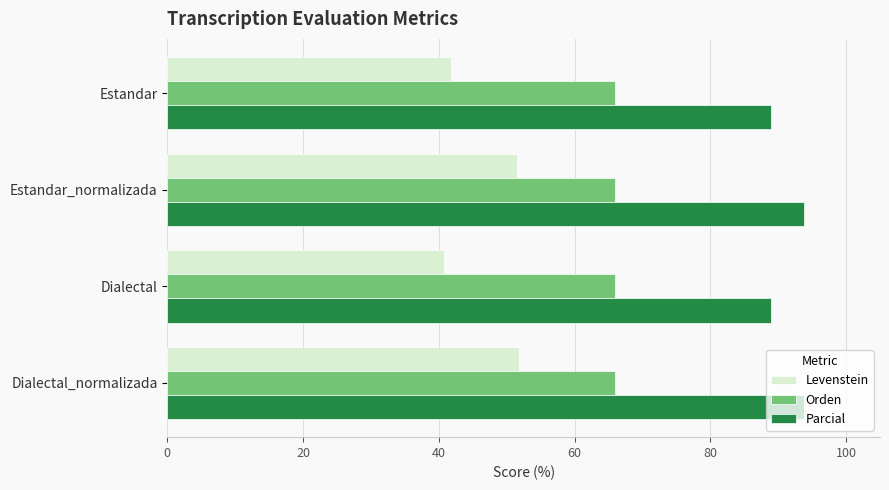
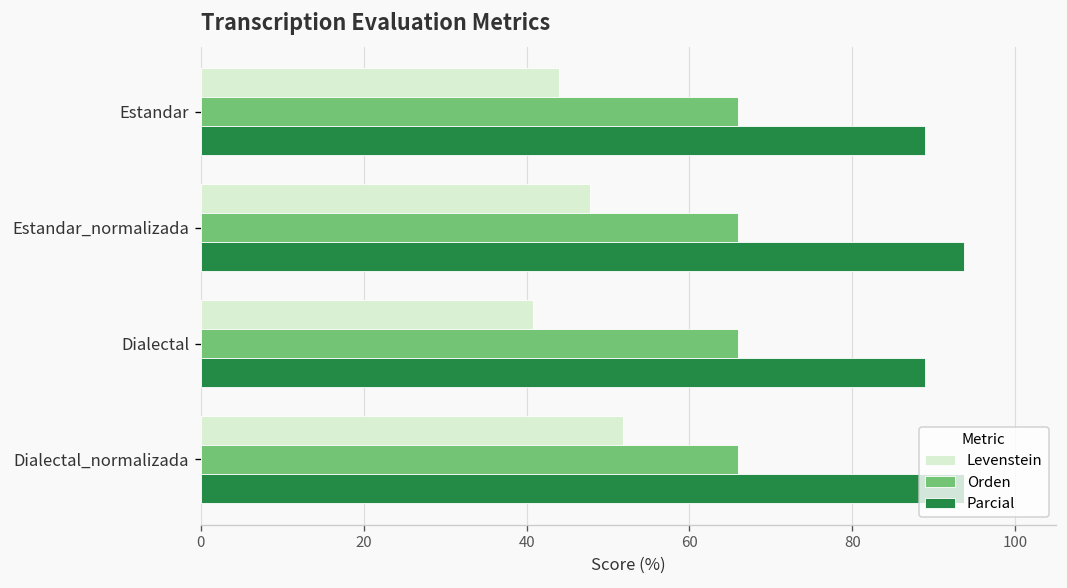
  {
    "Levenstein": {
-     "Estandar": 42,
-     "Estandar_normalizada": 52,
+     "Estandar": 44,
+     "Estandar_normalizada": 48,
      "Dialectal": 41,
      "Dialectal_normalizada": 52
    },
    "Orden": {
      "Estandar": 66,
      "Estandar_normalizada": 66,
      "Dialectal": 66,
      "Dialectal_normalizada": 66
    },
    "Parcial": {
      "Estandar": 89,
      "Estandar_normalizada": 94,
      "Dialectal": 89
    }
  }
